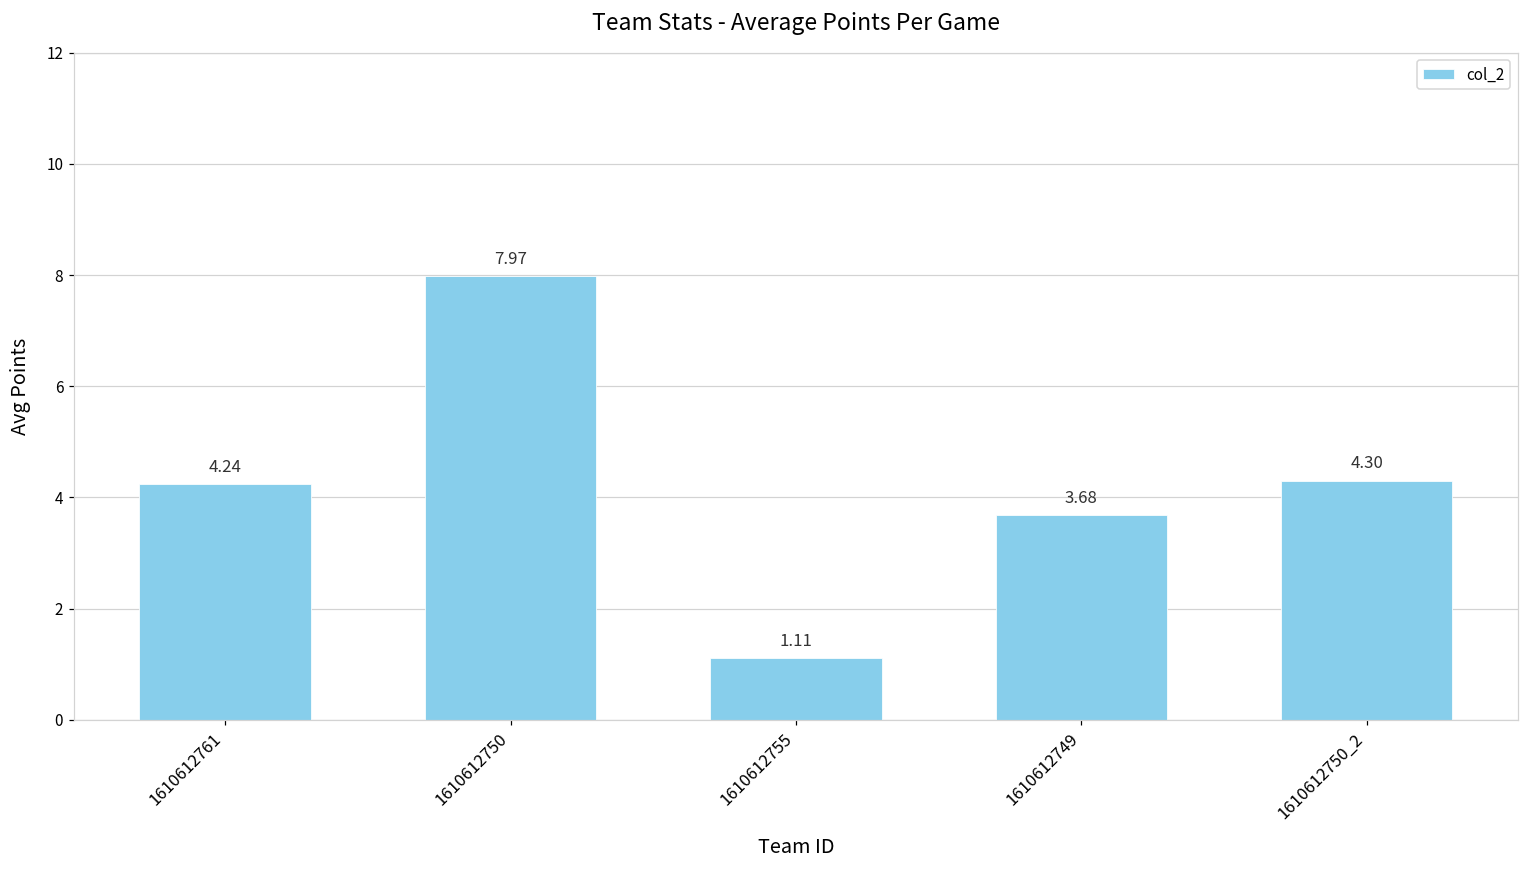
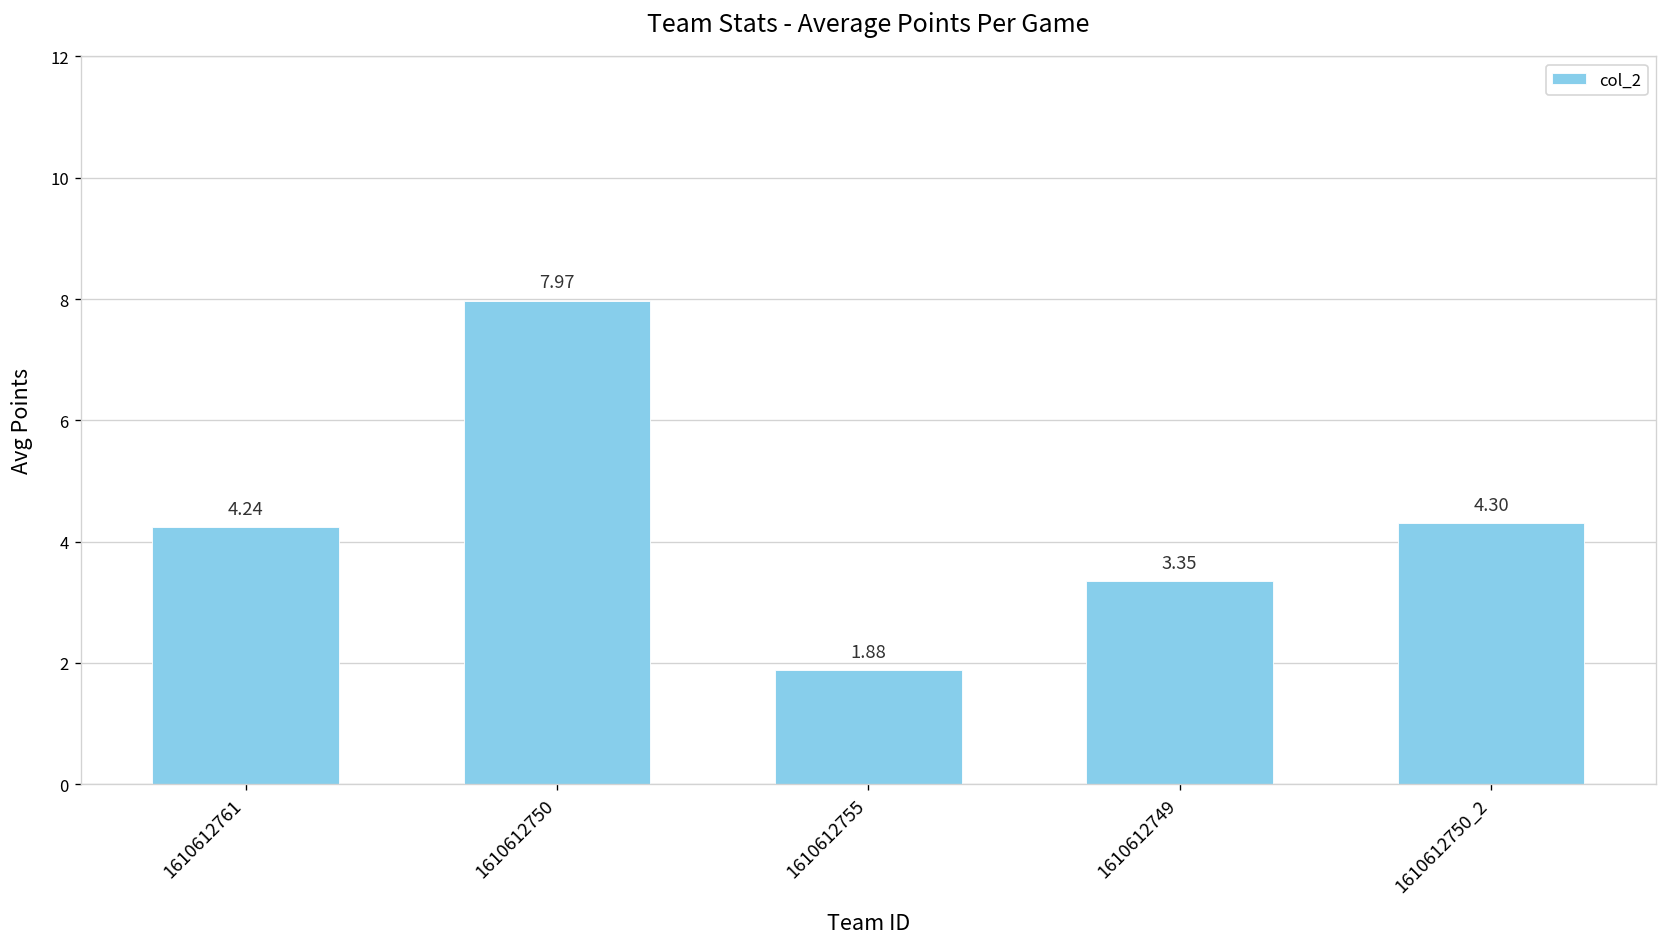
  {
    "1610612761": 4.24,
    "1610612750": 7.97,
-   "1610612755": 1.11,
-   "1610612749": 3.68,
+   "1610612755": 1.88,
+   "1610612749": 3.35,
    "1610612750_2": 4.30
  }
